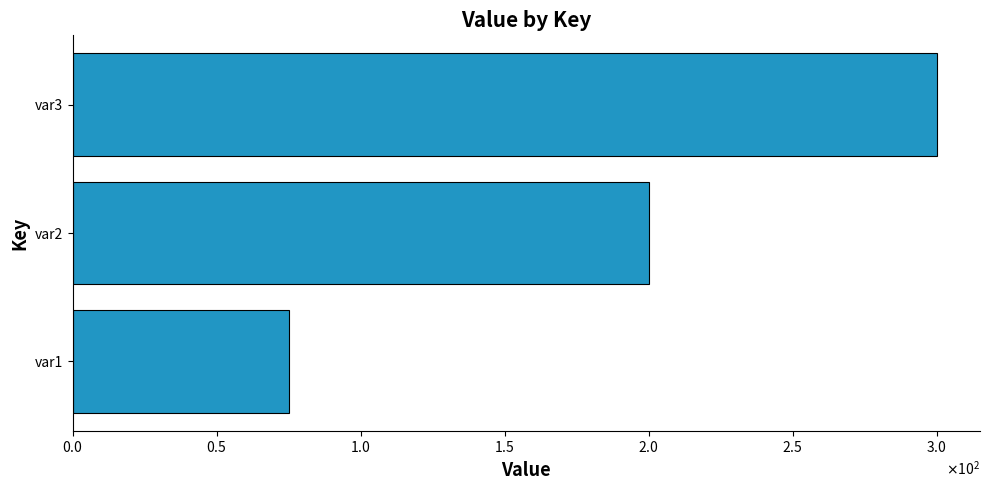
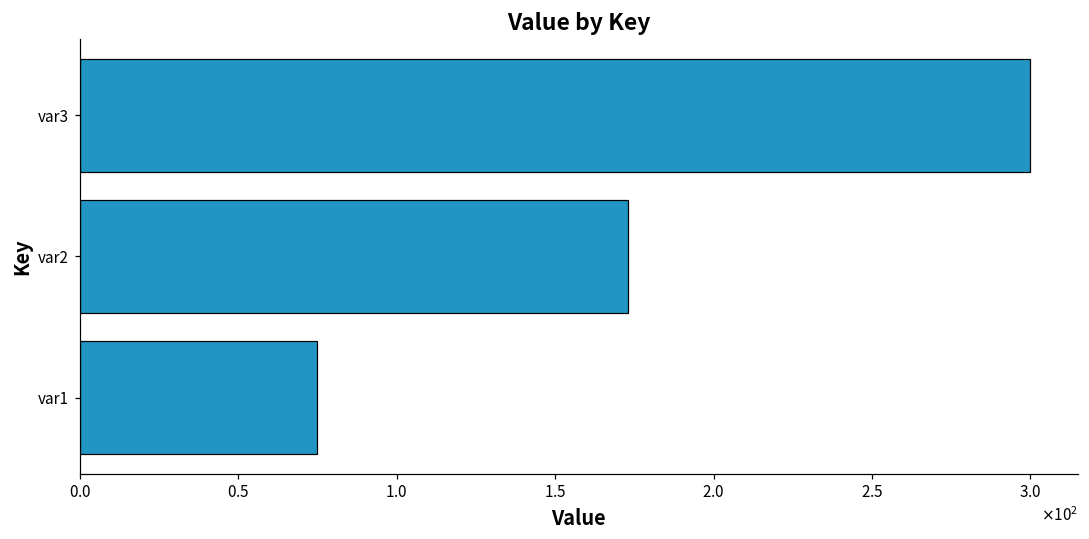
  {
    "var3": 300,
-   "var2": 200,
+   "var2": 173,
    "var1": 75
  }
